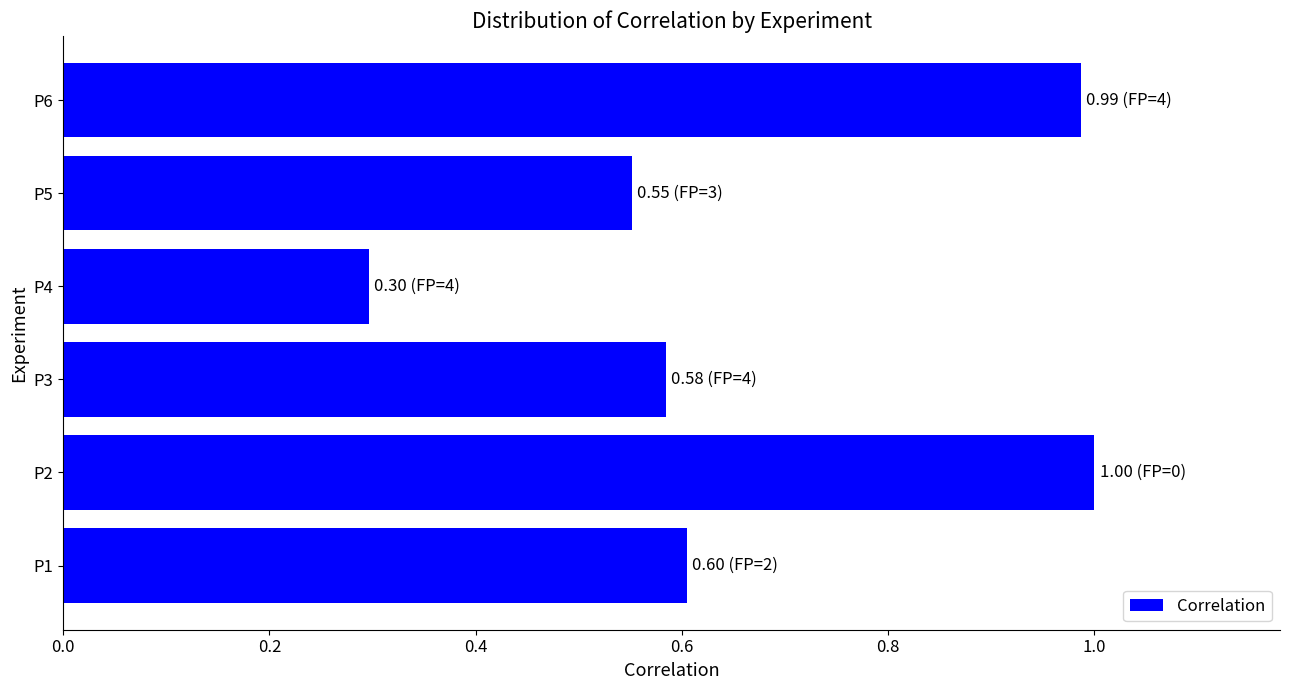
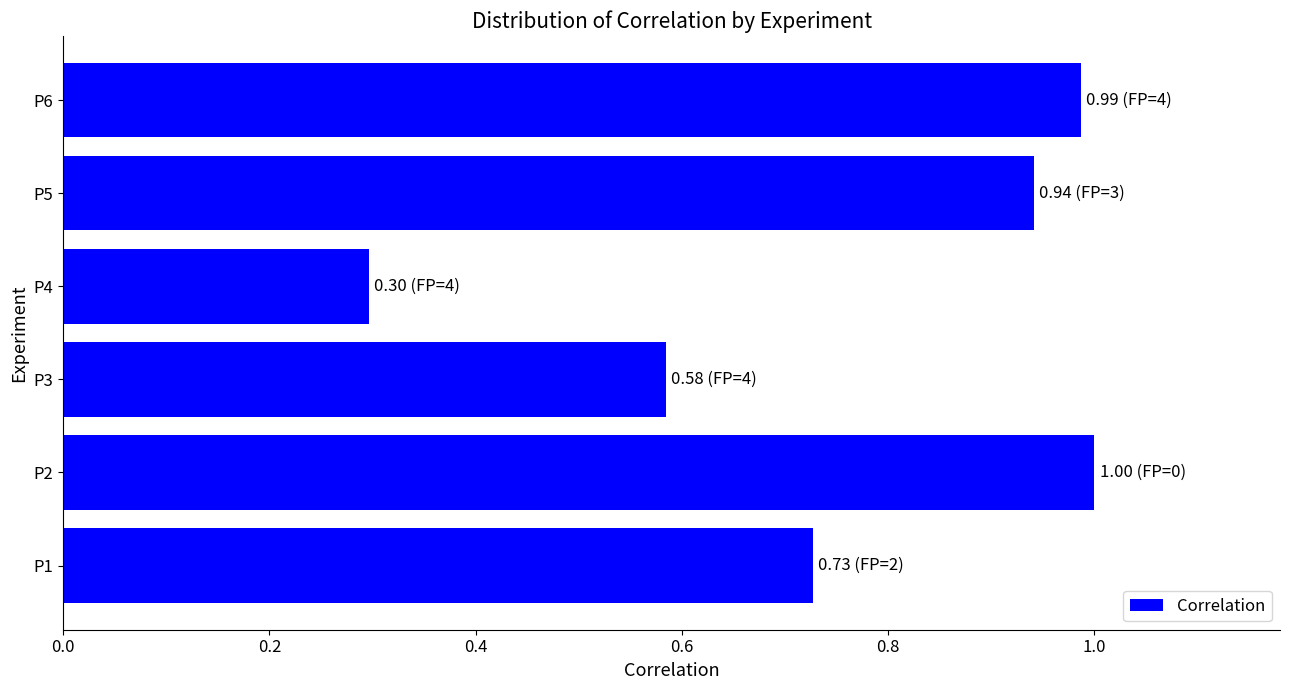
  {
    "P6": 0.99,
-   "P5": 0.55,
+   "P5": 0.94,
    "P4": 0.30,
    "P3": 0.58,
    "P2": 1.00,
-   "P1": 0.60
+   "P1": 0.73
  }
